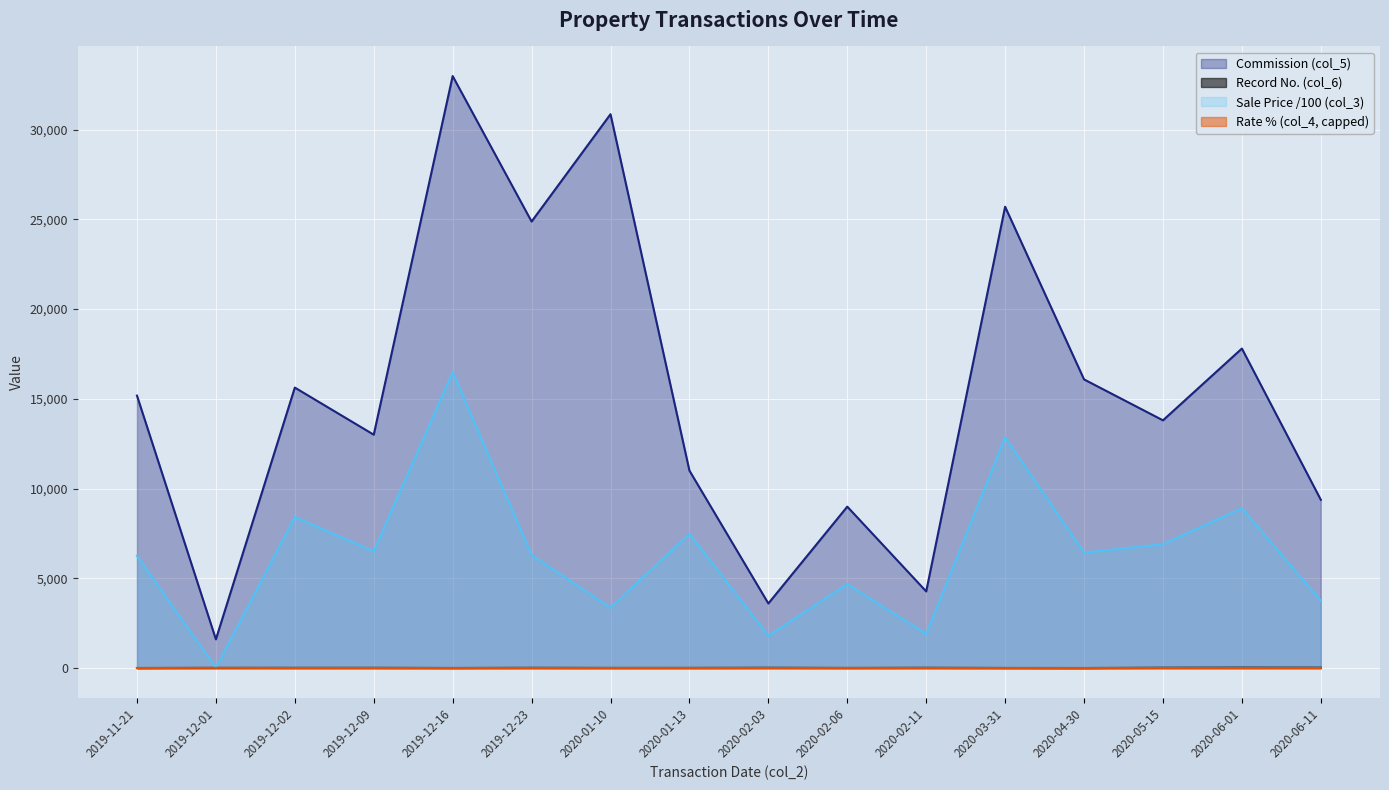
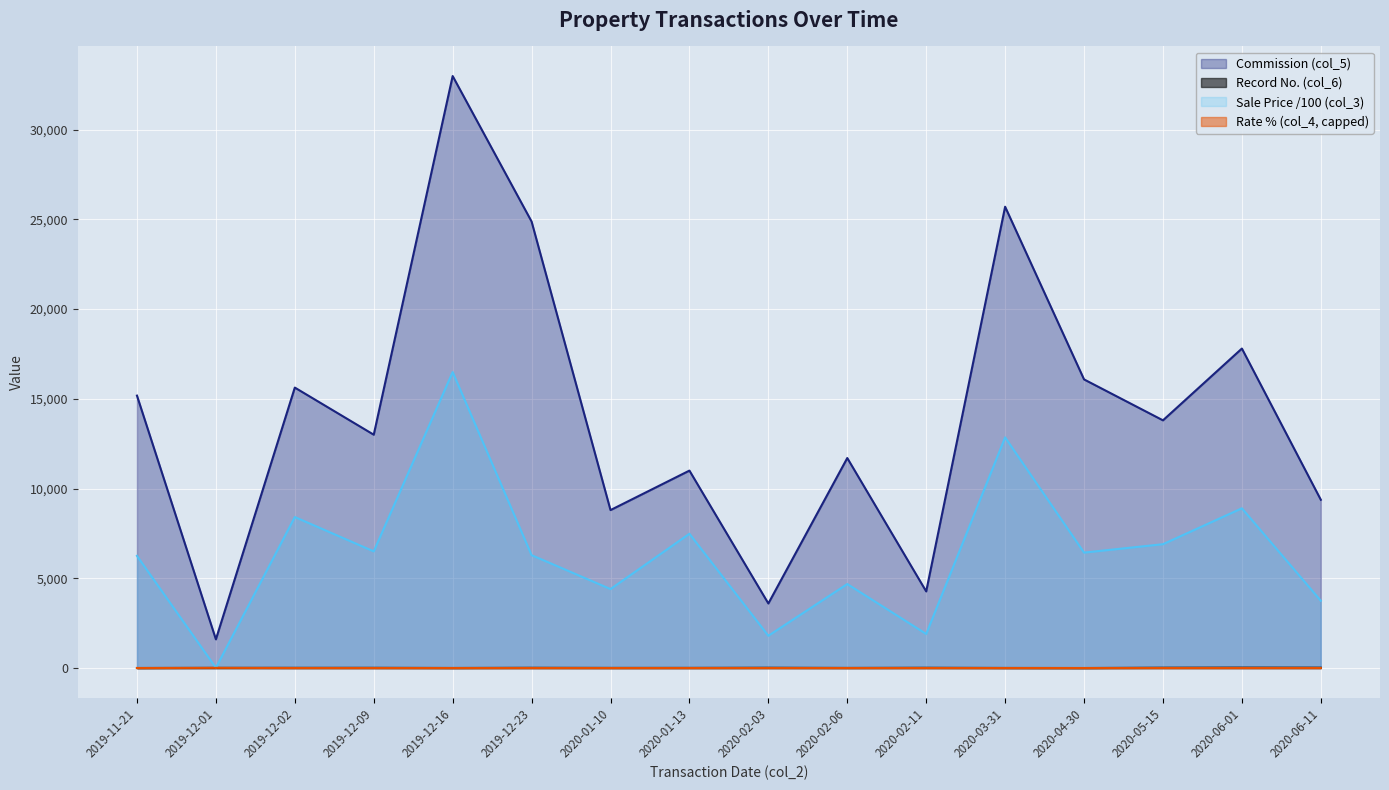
  {
    "Commission (col_5)": {
      "2019-11-21": "15,200",
      "2019-12-01": "1,600",
      "2019-12-02": "15,600",
      "2019-12-09": "13,000",
      "2019-12-16": "33,000",
      "2019-12-23": "24,900",
-     "2020-01-10": "30,900",
+     "2020-01-10": "8,800",
      "2020-01-13": "11,000",
      "2020-02-03": "3,600",
-     "2020-02-06": "9,000",
+     "2020-02-06": "11,700",
      "2020-02-11": "4,300",
      "2020-03-31": "25,700",
      "2020-04-30": "16,100",
      "2020-05-15": "13,800",
      "2020-06-01": "17,800",
      "2020-06-11": "9,400"
    },
    "Rate % (col_4, capped)": {
      "2019-11-21": "0",
      "2019-12-02": "0",
      "2019-12-09": "0",
      "2019-12-16": "0",
      "2019-12-23": "0",
      "2020-01-10": "0",
      "2020-01-13": "0",
      "2020-02-03": "0",
      "2020-02-06": "0",
      "2020-02-11": "0",
      "2020-03-31": "0",
      "2020-04-30": "0",
      "2020-05-15": "0",
      "2020-06-01": "0",
      "2020-06-11": "0"
    },
    "Sale Price /100 (col_3)": {
      "2019-11-21": "6,300",
      "2019-12-02": "8,400",
      "2019-12-09": "6,500",
      "2019-12-16": "16,500",
      "2019-12-23": "6,300",
-     "2020-01-10": "3,400",
+     "2020-01-10": "4,400",
      "2020-01-13": "7,500",
      "2020-02-03": "1,800",
      "2020-02-06": "4,700",
      "2020-02-11": "1,900",
      "2020-03-31": "12,900",
      "2020-04-30": "6,400",
      "2020-05-15": "6,900",
      "2020-06-01": "8,900",
      "2020-06-11": "3,800"
    }
  }
